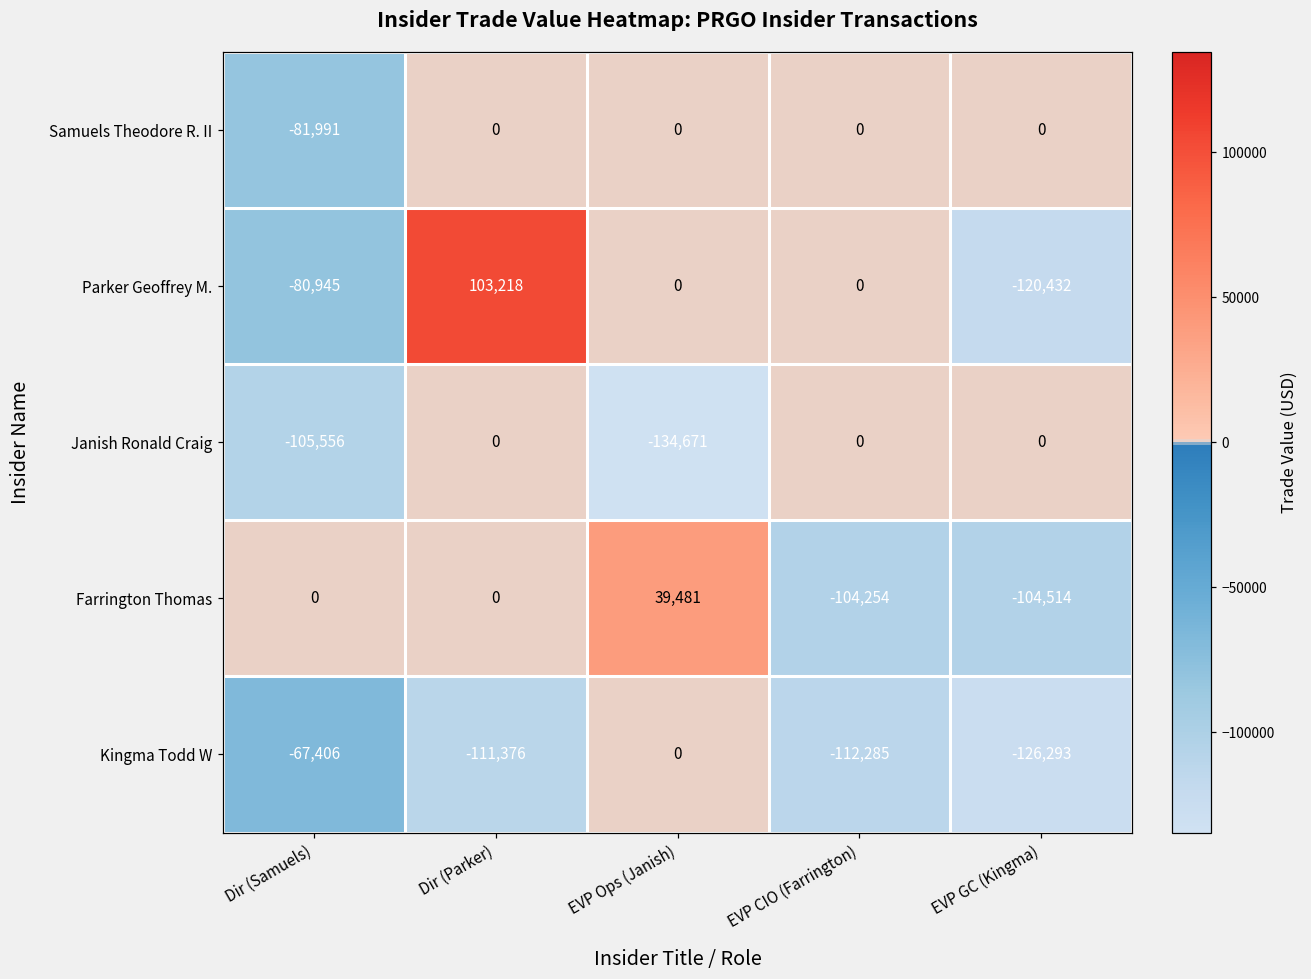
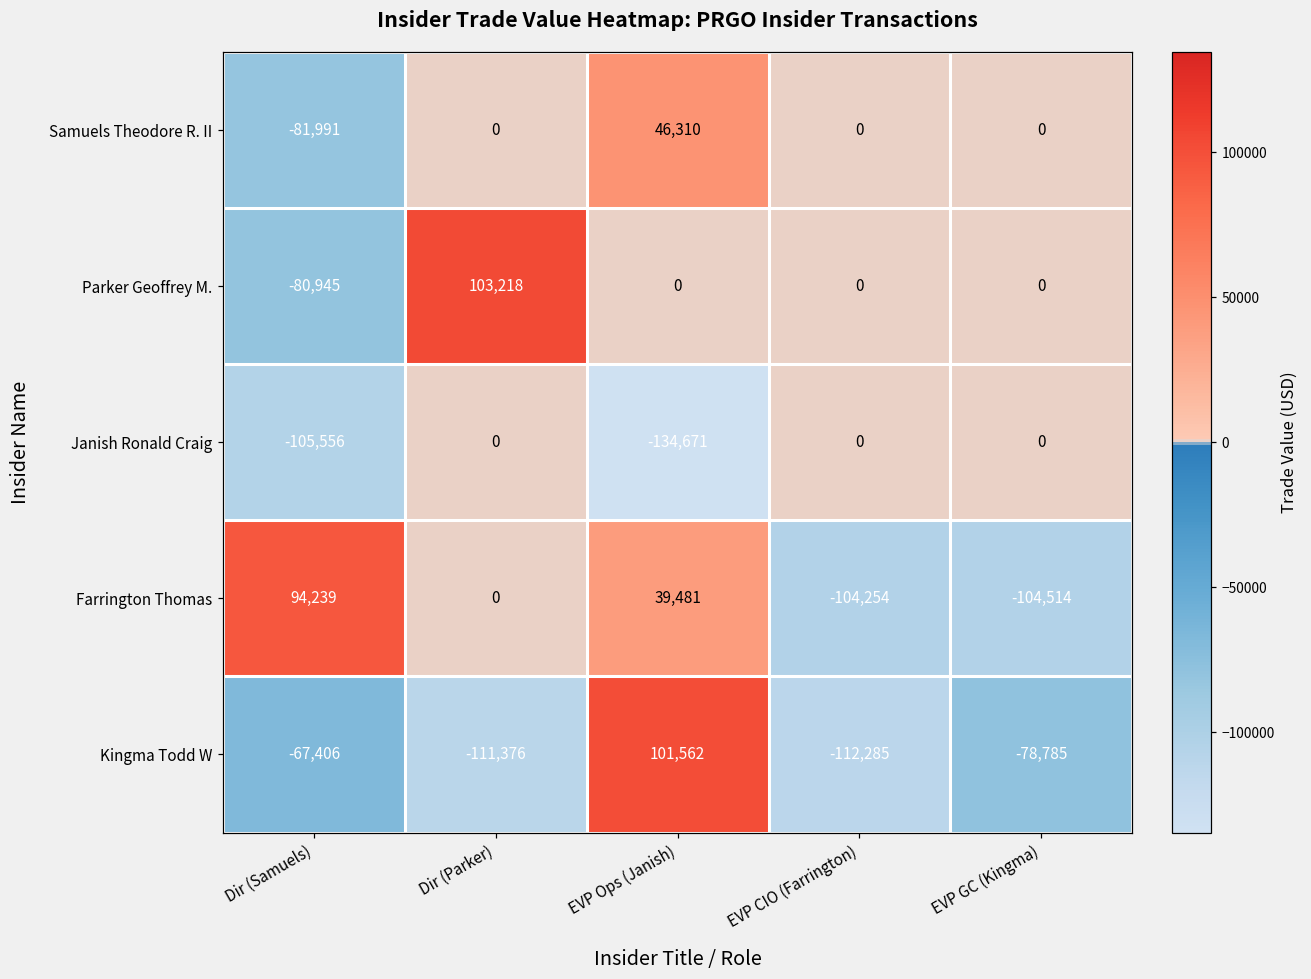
  {
    "Samuels Theodore R. II": {
      "Dir (Samuels)": "-81,991",
      "Dir (Parker)": "0",
-     "EVP Ops (Janish)": "0",
+     "EVP Ops (Janish)": "46,310",
      "EVP CIO (Farrington)": "0",
      "EVP GC (Kingma)": "0"
    },
    "Parker Geoffrey M.": {
      "Dir (Samuels)": "-80,945",
      "Dir (Parker)": "103,218",
      "EVP Ops (Janish)": "0",
      "EVP CIO (Farrington)": "0",
-     "EVP GC (Kingma)": "-120,432"
+     "EVP GC (Kingma)": "0"
    },
    "Janish Ronald Craig": {
      "Dir (Samuels)": "-105,556",
      "Dir (Parker)": "0",
      "EVP Ops (Janish)": "-134,671",
      "EVP CIO (Farrington)": "0",
      "EVP GC (Kingma)": "0"
    },
    "Farrington Thomas": {
-     "Dir (Samuels)": "0",
+     "Dir (Samuels)": "94,239",
      "Dir (Parker)": "0",
      "EVP Ops (Janish)": "39,481",
      "EVP CIO (Farrington)": "-104,254",
      "EVP GC (Kingma)": "-104,514"
    },
    "Kingma Todd W": {
      "Dir (Samuels)": "-67,406",
      "Dir (Parker)": "-111,376",
-     "EVP Ops (Janish)": "0",
+     "EVP Ops (Janish)": "101,562",
      "EVP CIO (Farrington)": "-112,285",
-     "EVP GC (Kingma)": "-126,293"
+     "EVP GC (Kingma)": "-78,785"
    }
  }
